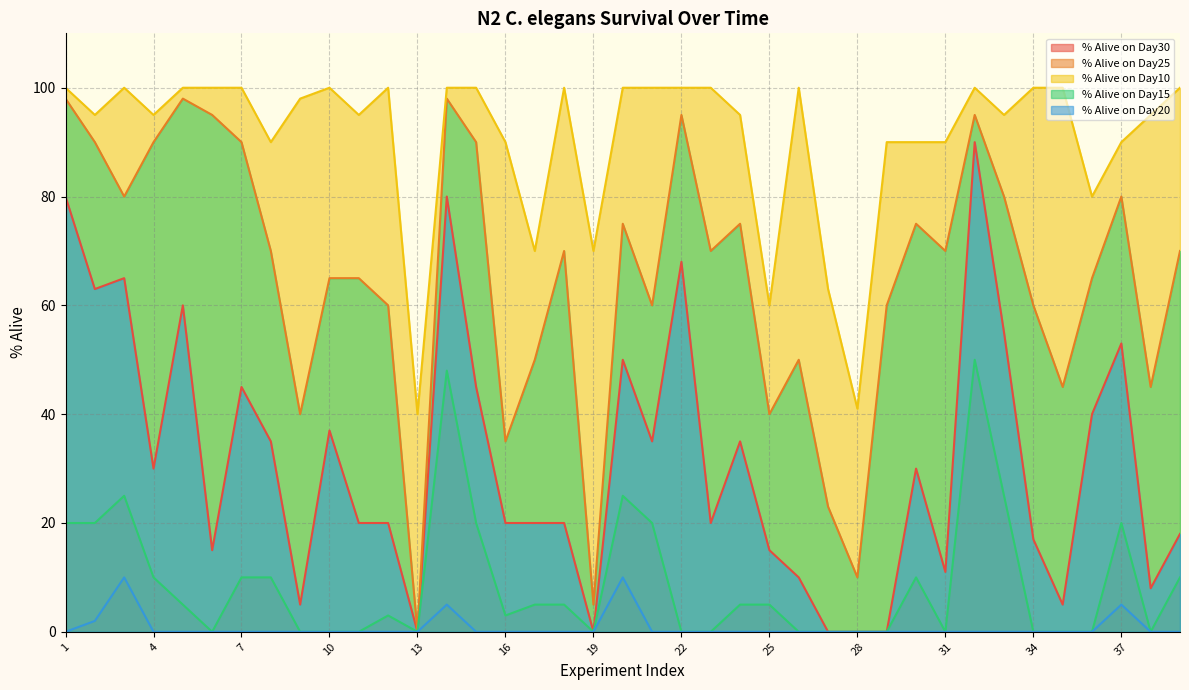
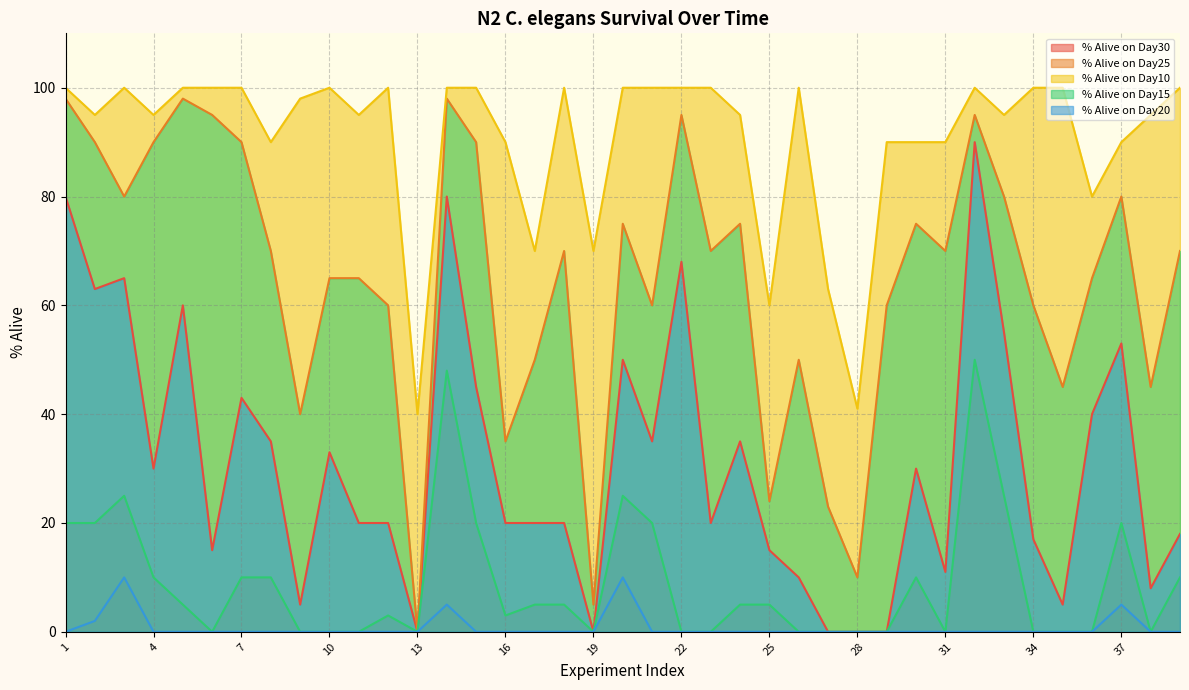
  {
    "% Alive on Day10": {
      "1": 100,
      "4": 95,
      "7": 100,
      "10": 100,
      "13": 40,
      "16": 90,
      "19": 70,
      "22": 100,
      "25": 60,
      "28": 41,
      "31": 90,
      "34": 100,
      "37": 90
    },
    "% Alive on Day15": {
      "1": 98,
      "4": 90,
      "7": 90,
      "10": 65,
      "16": 35,
      "19": 5,
      "22": 95,
-     "25": 40,
+     "25": 24,
      "28": 10,
      "31": 70,
      "34": 60,
      "37": 80
    },
    "% Alive on Day20": {
      "1": 80,
      "4": 30,
-     "7": 45,
-     "10": 37,
+     "7": 43,
+     "10": 33,
      "16": 20,
      "22": 68,
      "25": 15,
      "31": 11,
      "34": 17,
      "37": 53
    }
  }
